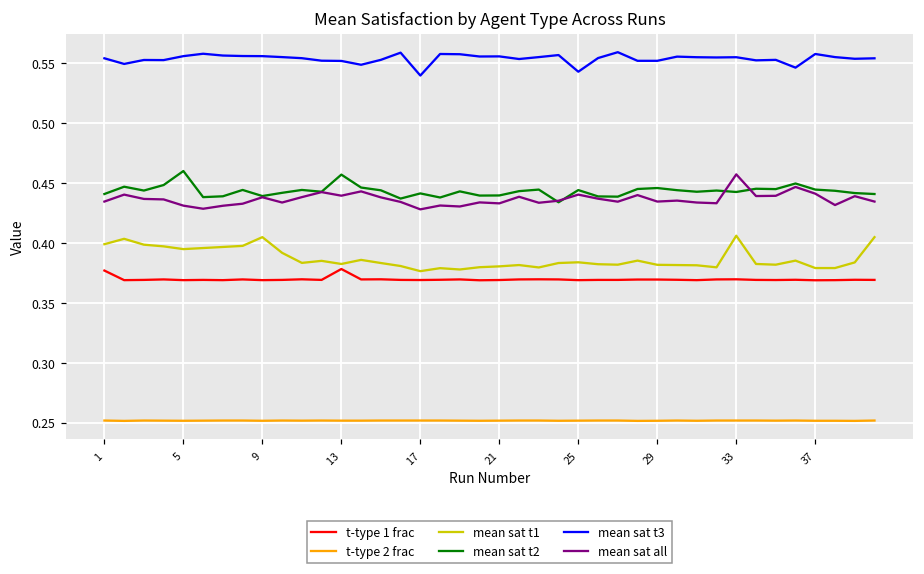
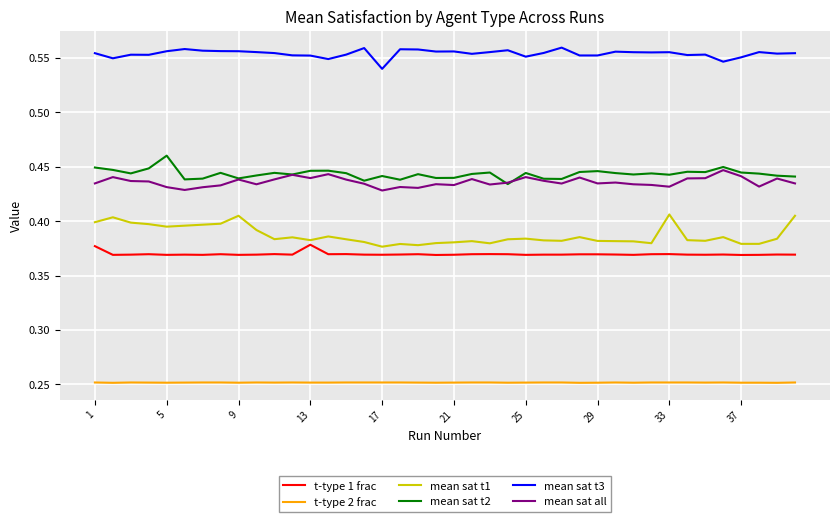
  {
    "t-type 1 frac": {
      "1": 0.377,
      "5": 0.369,
      "9": 0.369,
      "13": 0.378,
      "17": 0.369,
      "21": 0.369,
      "25": 0.369,
      "29": 0.370,
      "33": 0.370,
      "37": 0.369
    },
    "t-type 2 frac": {
      "1": 0.252,
      "5": 0.252,
      "9": 0.252,
      "13": 0.252,
      "17": 0.252,
      "21": 0.252,
      "25": 0.252,
      "29": 0.252,
      "33": 0.252,
      "37": 0.252
    },
    "mean sat t1": {
      "1": 0.399,
      "5": 0.395,
      "9": 0.405,
      "13": 0.383,
      "17": 0.377,
      "21": 0.381,
      "25": 0.384,
      "29": 0.382,
      "33": 0.406,
      "37": 0.379
    },
    "mean sat t2": {
-     "1": 0.441,
+     "1": 0.449,
      "5": 0.460,
-     "13": 0.457,
+     "13": 0.446,
      "17": 0.441,
      "21": 0.440,
      "25": 0.444,
      "29": 0.446,
      "33": 0.443,
      "37": 0.445
    },
    "mean sat t3": {
      "1": 0.554,
      "5": 0.556,
      "9": 0.556,
      "13": 0.552,
      "17": 0.540,
      "21": 0.556,
-     "25": 0.543,
+     "25": 0.551,
      "29": 0.552,
      "33": 0.555,
-     "37": 0.558
+     "37": 0.550
    },
    "mean sat all": {
      "1": 0.435,
      "5": 0.431,
      "13": 0.440,
      "17": 0.428,
      "21": 0.433,
      "25": 0.440,
      "29": 0.435,
-     "33": 0.457,
+     "33": 0.432,
      "37": 0.441
    }
  }
